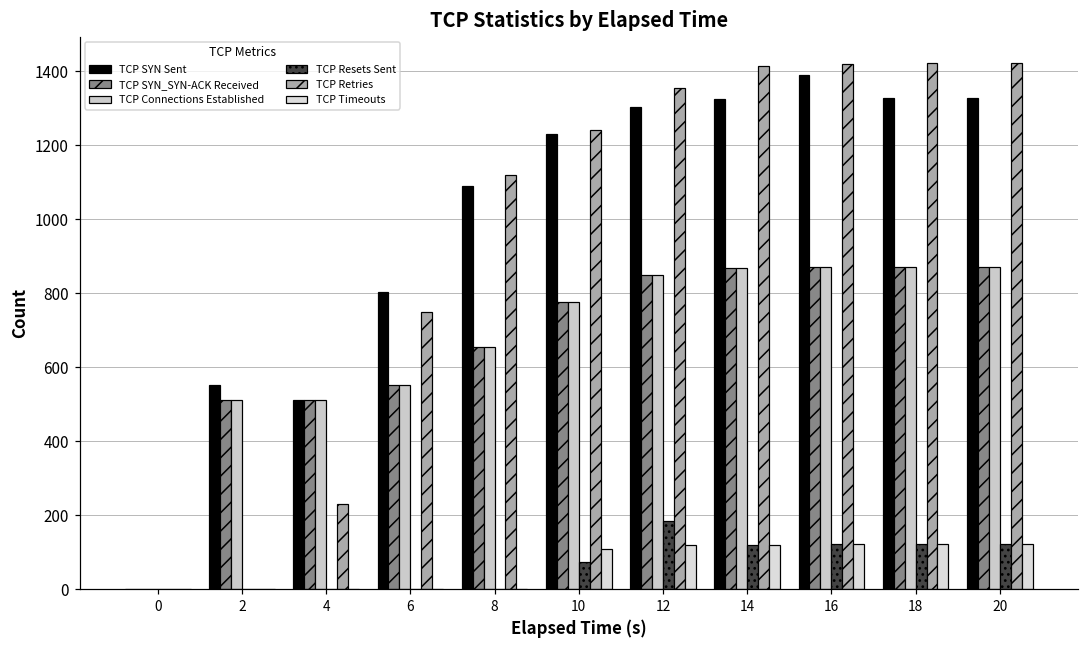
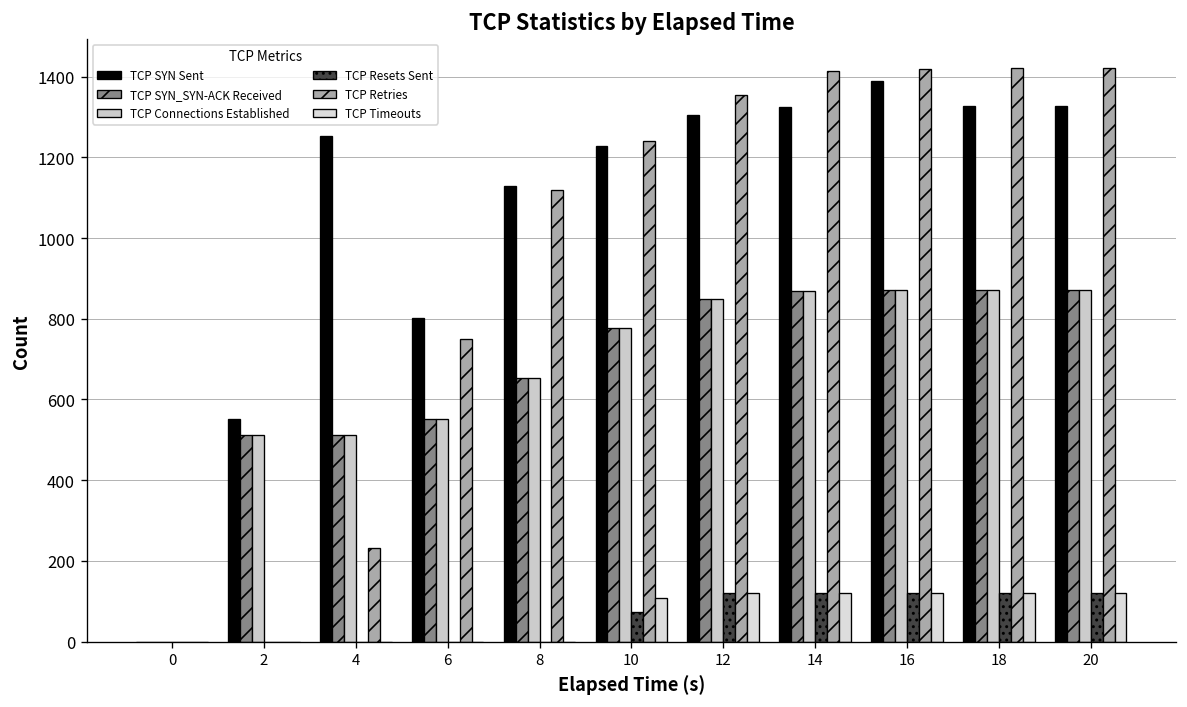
  {
    "TCP SYN Sent": {
      "0": 0,
      "2": 550,
-     "4": 510,
+     "4": 1250,
      "6": 800,
-     "8": 1090,
+     "8": 1130,
      "10": 1230,
      "12": 1300,
      "14": 1320,
      "16": 1390,
      "18": 1330,
      "20": 1330
    },
    "TCP Resets Sent": {
      "0": 0,
      "2": 0,
      "4": 0,
      "6": 0,
      "8": 0,
      "10": 70,
-     "12": 180,
+     "12": 120,
      "14": 120,
      "16": 120,
      "18": 120,
      "20": 120
    }
  }
